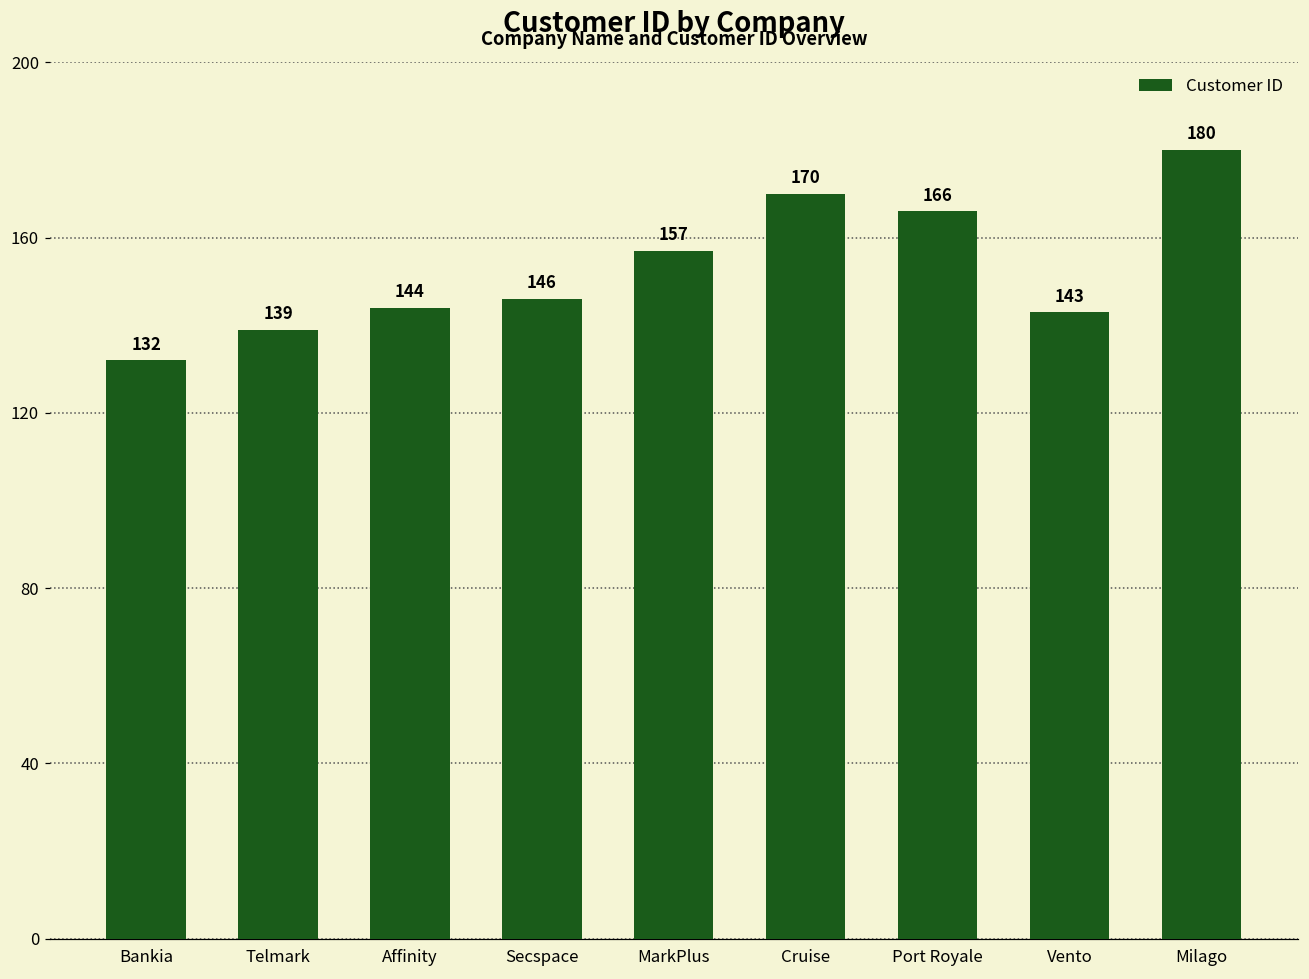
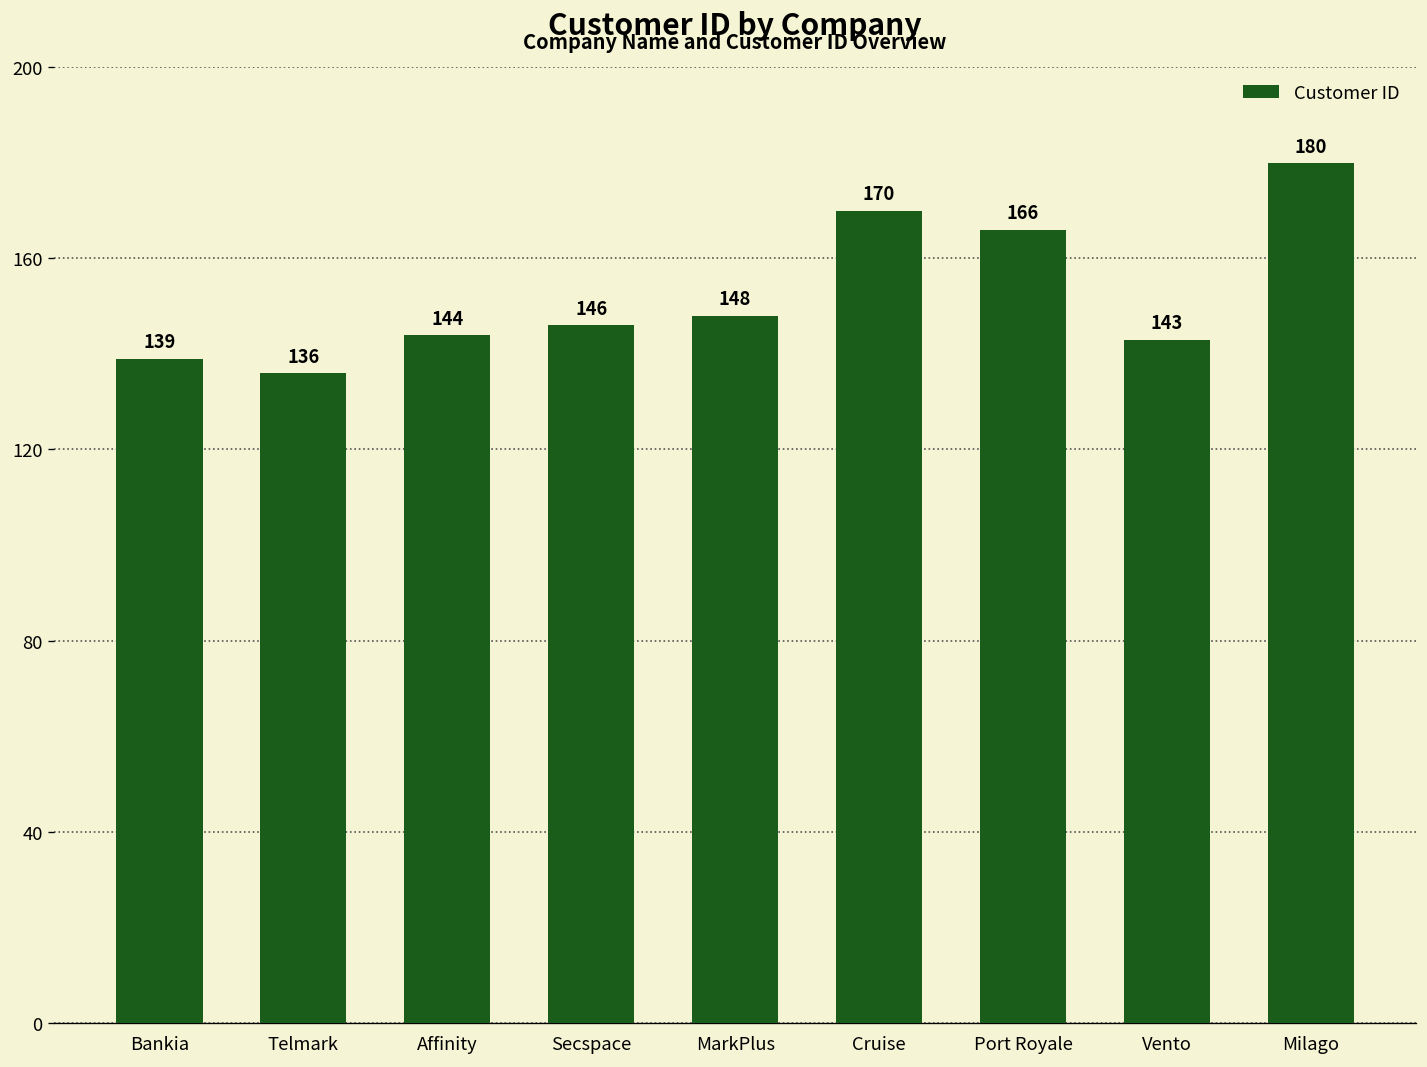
  {
-   "Bankia": 132,
-   "Telmark": 139,
+   "Bankia": 139,
+   "Telmark": 136,
    "Affinity": 144,
    "Secspace": 146,
-   "MarkPlus": 157,
+   "MarkPlus": 148,
    "Cruise": 170,
    "Port Royale": 166,
    "Vento": 143,
    "Milago": 180
  }
